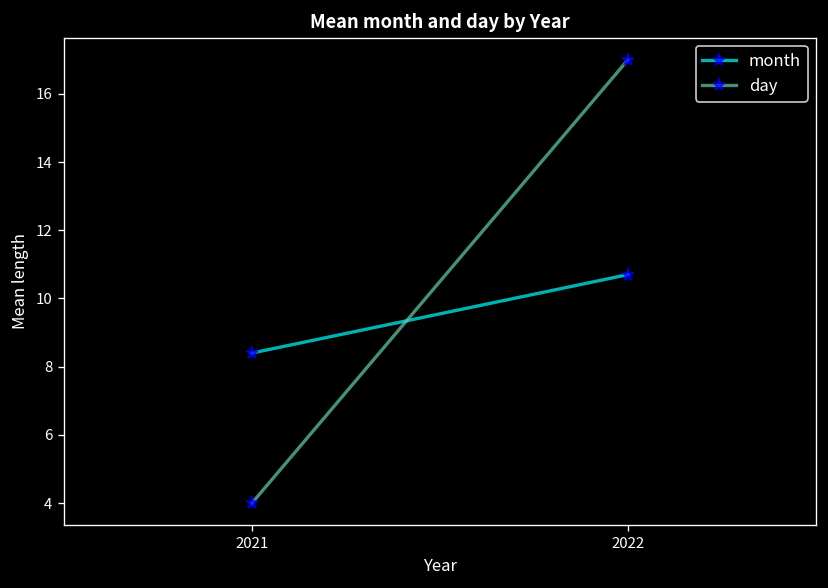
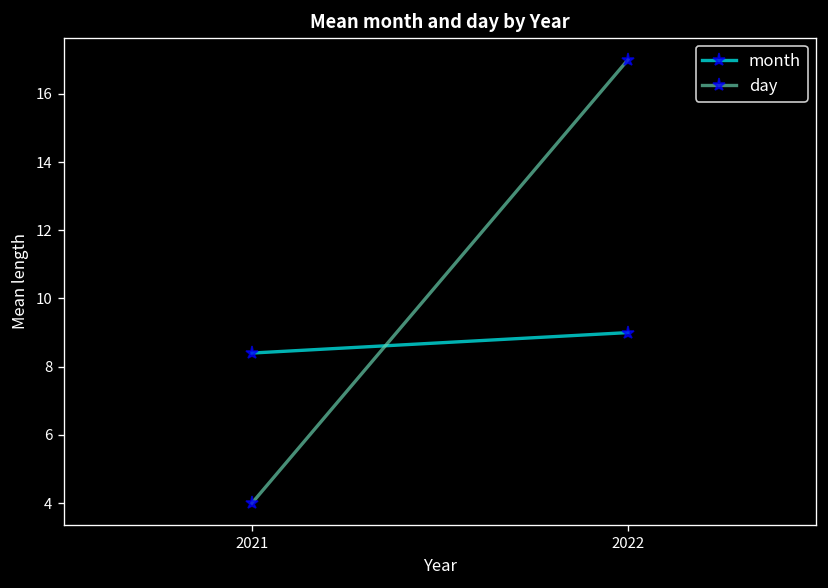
  {
    "month": {
      "2021": 8.4,
-     "2022": 10.7
+     "2022": 9.0
    },
    "day": {
      "2021": 4.0,
      "2022": 17.0
    }
  }
